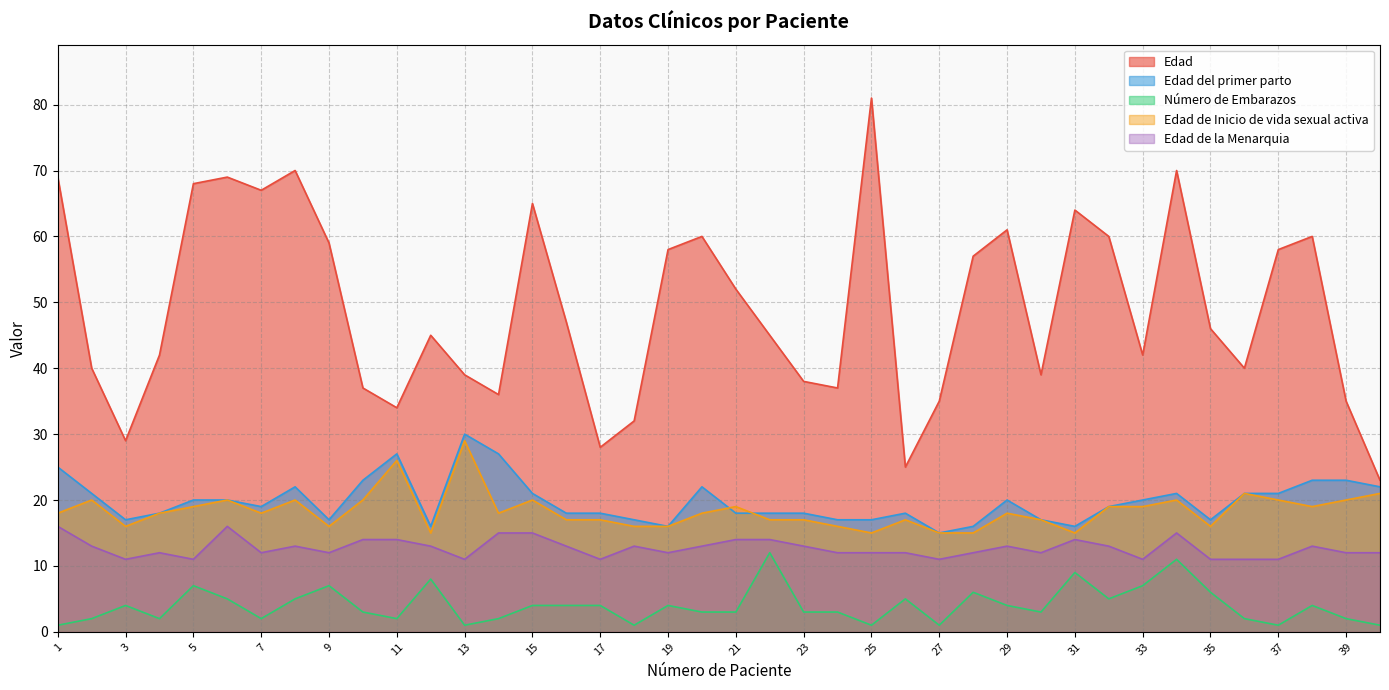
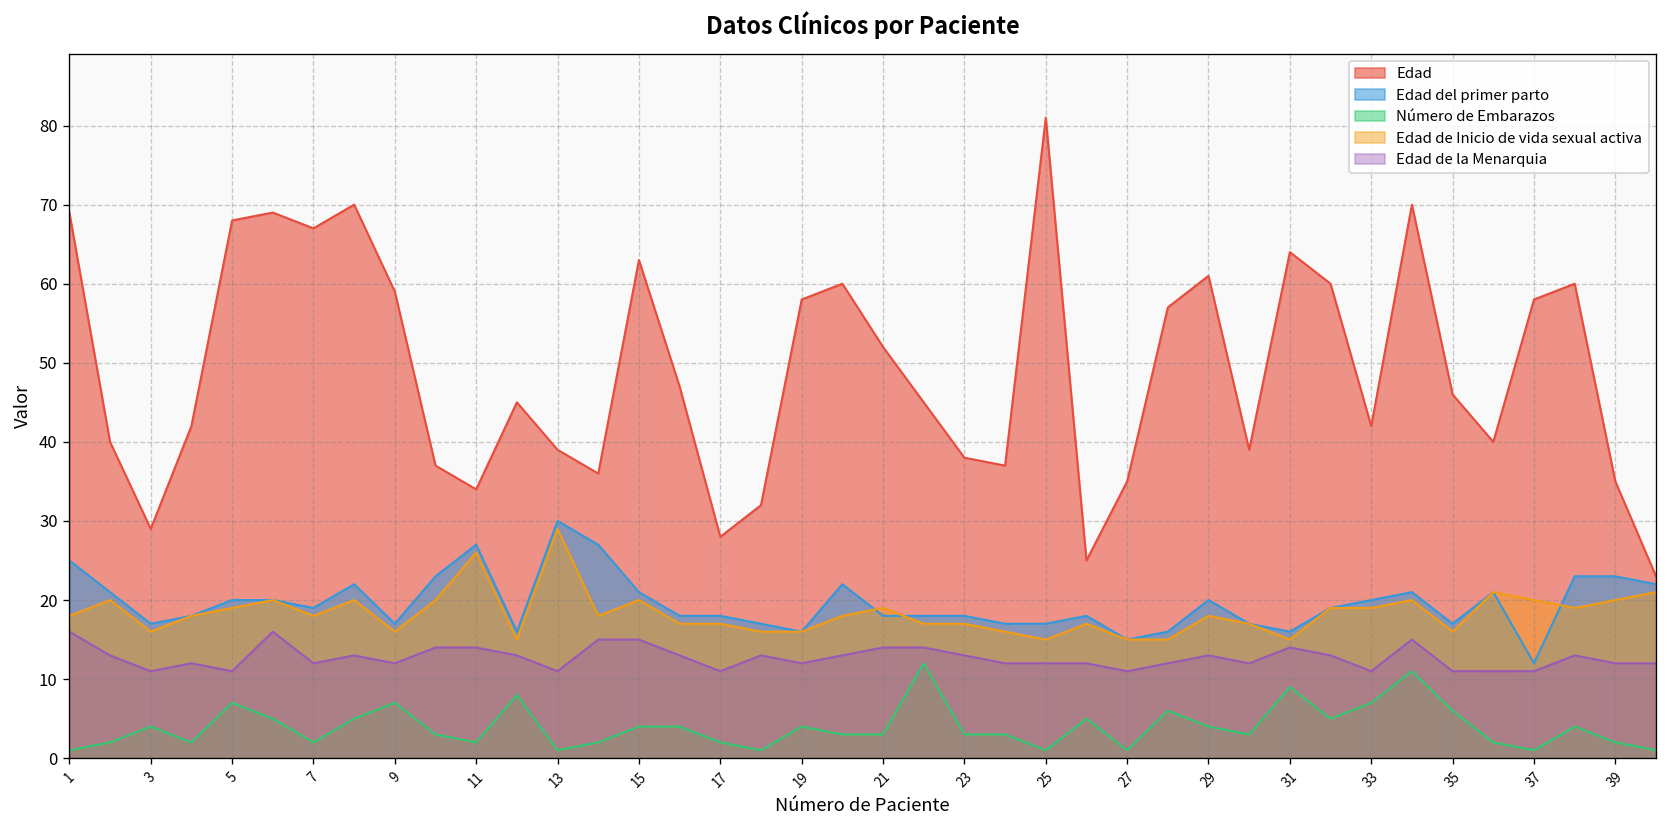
  {
    "Edad": {
      "1": 69,
      "3": 29,
      "5": 68,
      "7": 67,
      "9": 59,
      "11": 34,
      "13": 39,
-     "15": 65,
+     "15": 63,
      "17": 28,
      "19": 58,
      "21": 52,
      "23": 38,
      "25": 81,
      "27": 35,
      "29": 61,
      "31": 64,
      "33": 42,
      "35": 46,
      "37": 58,
      "39": 35
    },
    "Edad del primer parto": {
      "1": 25,
      "3": 17,
      "5": 20,
      "7": 19,
      "9": 17,
      "11": 27,
      "13": 30,
      "15": 21,
      "17": 18,
      "21": 18,
      "23": 18,
      "25": 17,
      "29": 20,
      "31": 16,
      "33": 20,
      "35": 17,
-     "37": 21,
+     "37": 12,
      "39": 23
    },
    "Número de Embarazos": {
      "1": 1,
      "3": 4,
      "5": 7,
      "7": 2,
      "9": 7,
      "11": 2,
      "13": 1,
      "15": 4,
-     "17": 4,
+     "17": 2,
      "19": 4,
      "21": 3,
      "23": 3,
      "25": 1,
      "27": 1,
      "29": 4,
      "31": 9,
      "33": 7,
      "35": 6,
      "37": 1,
      "39": 2
    },
    "Edad de Inicio de vida sexual activa": {
      "1": 18,
      "3": 16,
      "5": 19,
      "7": 18,
      "9": 16,
      "11": 26,
      "13": 29,
      "15": 20,
      "17": 17,
      "21": 19,
      "23": 17,
      "25": 15,
      "29": 18,
      "31": 15,
      "33": 19,
      "35": 16,
      "37": 20,
      "39": 20
    },
    "Edad de la Menarquia": {
      "1": 16,
      "3": 11,
      "5": 11,
      "7": 12,
      "9": 12,
      "11": 14,
      "13": 11,
      "15": 15,
      "17": 11,
      "19": 12,
      "21": 14,
      "23": 13,
      "25": 12,
      "27": 11,
      "29": 13,
      "31": 14,
      "33": 11,
      "35": 11,
      "37": 11,
      "39": 12
    }
  }
